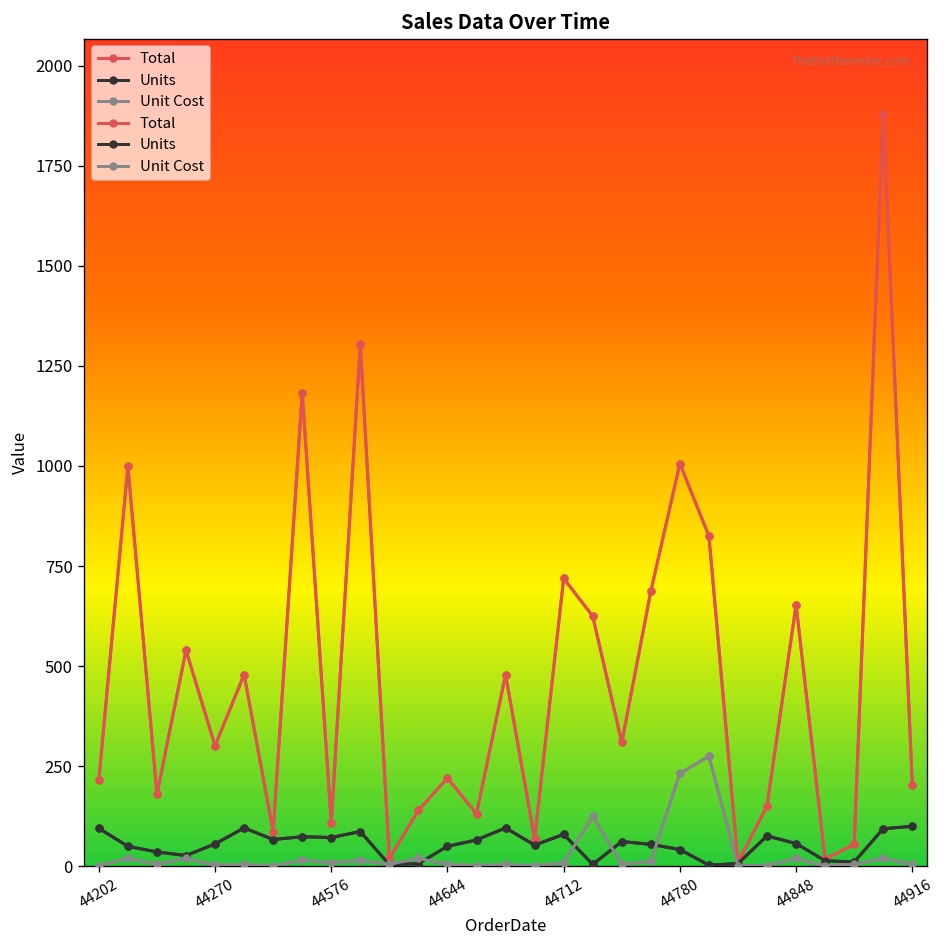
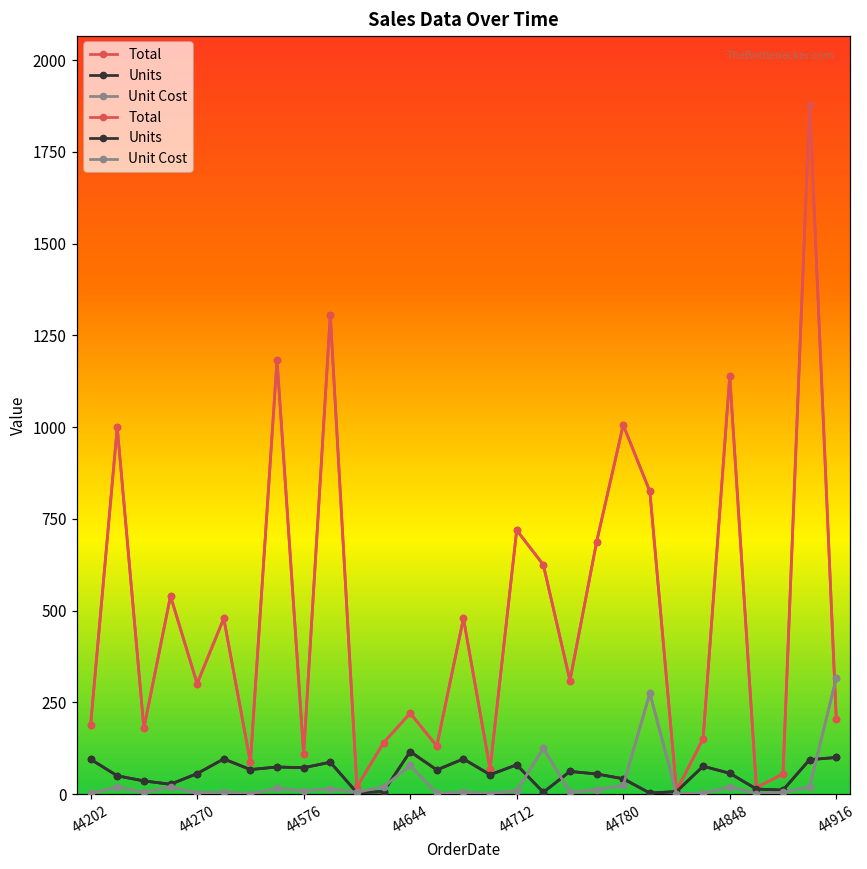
  {
    "Total": {
-     "44202": 220,
+     "44202": 190,
      "44270": 300,
      "44576": 110,
      "44644": 220,
      "44712": 720,
      "44780": 1010,
-     "44848": 650,
+     "44848": 1140,
      "44916": 200
    },
    "Units": {
      "44202": 100,
      "44270": 60,
      "44576": 70,
-     "44644": 50,
+     "44644": 120,
      "44712": 80,
      "44780": 40,
      "44848": 60,
      "44916": 100
    },
    "Unit Cost": {
      "44202": 0,
      "44270": 0,
      "44576": 10,
-     "44644": 0,
+     "44644": 80,
      "44712": 10,
-     "44780": 230,
+     "44780": 20,
      "44848": 20,
-     "44916": 0
+     "44916": 320
    }
  }
